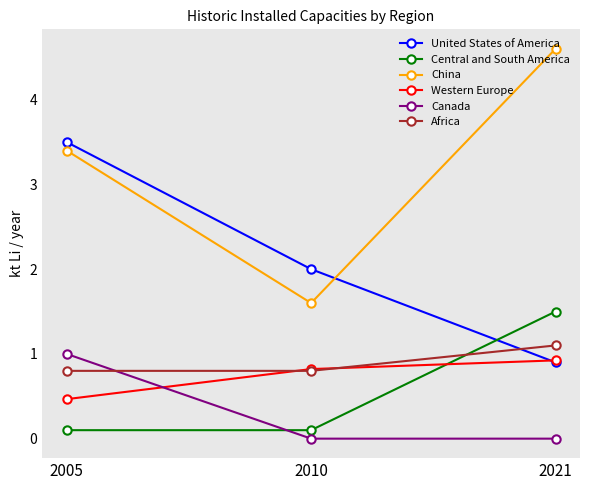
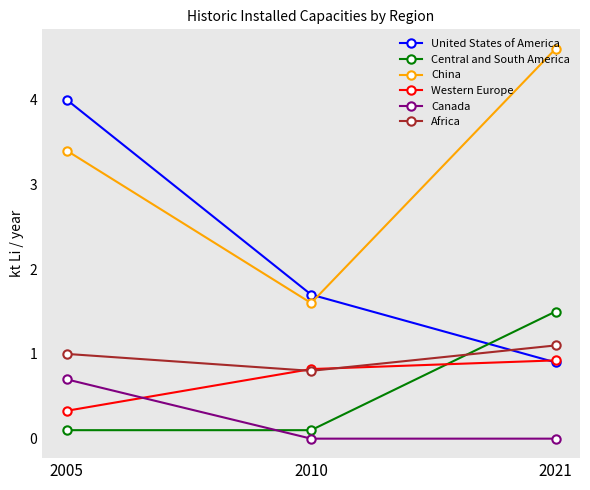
  {
    "United States of America": {
-     "2005": 3.5,
-     "2010": 2.0
+     "2005": 4.0,
+     "2010": 1.7
    },
    "Central and South America": {
      "2005": 0.1,
      "2010": 0.1,
      "2021": 1.5
    },
    "China": {
      "2005": 3.4,
      "2010": 1.6,
      "2021": 4.6
    },
    "Western Europe": {
-     "2005": 0.5
+     "2005": 0.3
    },
    "Canada": {
-     "2005": 1.0,
+     "2005": 0.7,
      "2010": 0.0,
      "2021": 0.0
    },
    "Africa": {
-     "2005": 0.8,
+     "2005": 1.0,
      "2021": 1.1
    }
  }
